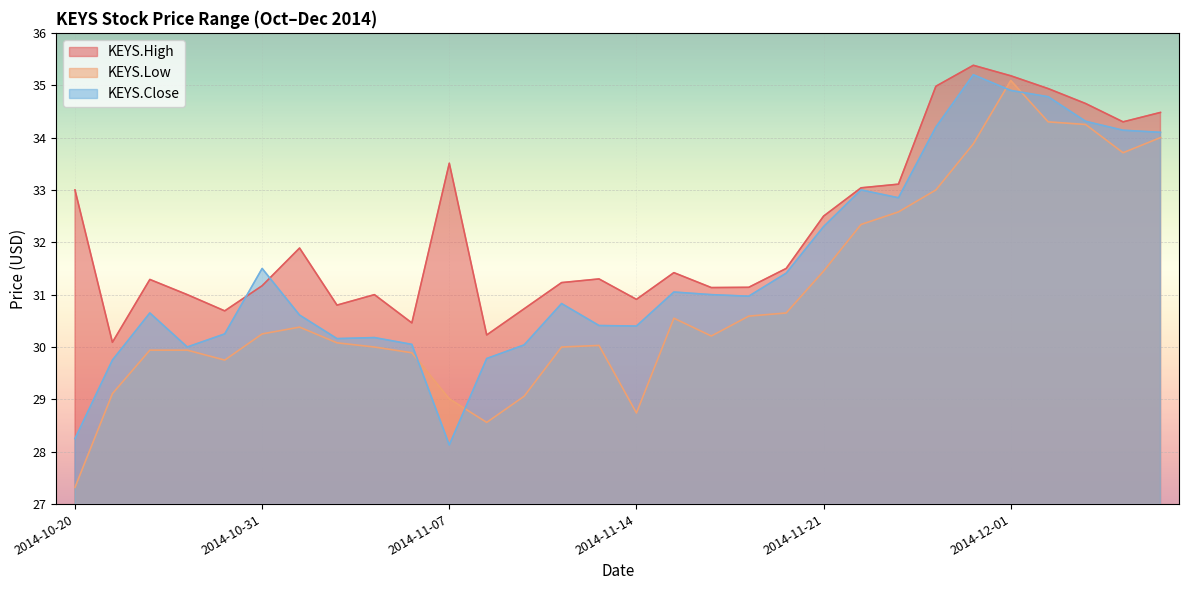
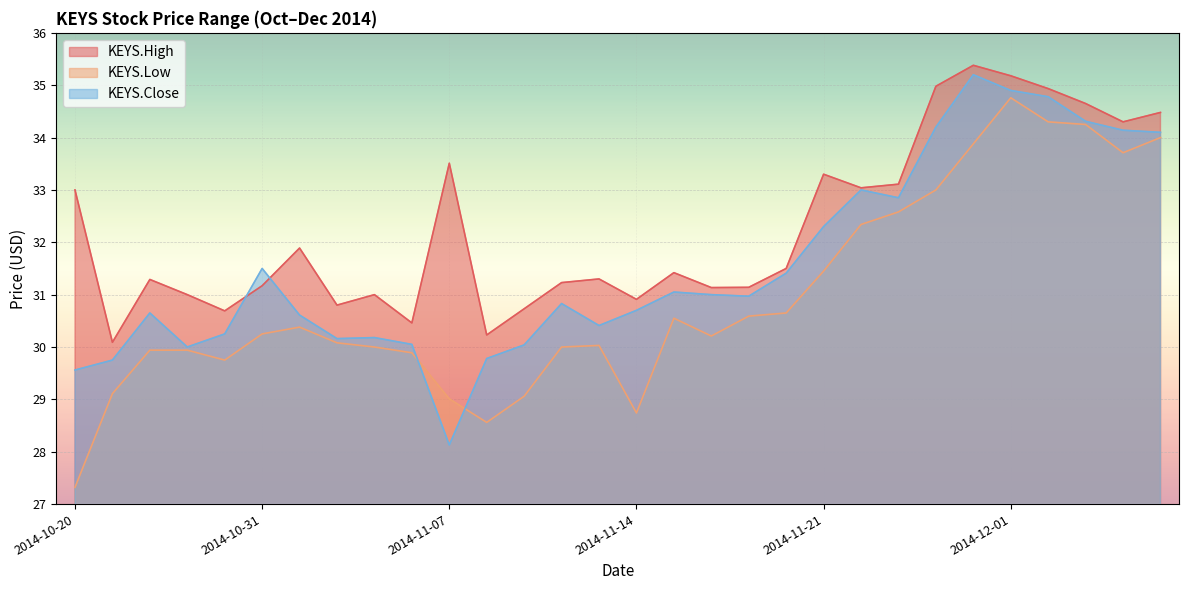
  {
    "KEYS.High": {
      "2014-10-20": 33.0,
      "2014-10-31": 31.2,
      "2014-11-07": 33.5,
      "2014-11-14": 30.9,
-     "2014-11-21": 32.5,
+     "2014-11-21": 33.3,
      "2014-12-01": 35.2
    },
    "KEYS.Low": {
      "2014-10-20": 27.3,
      "2014-10-31": 30.3,
      "2014-11-07": 29.0,
      "2014-11-14": 28.7,
      "2014-11-21": 31.5,
-     "2014-12-01": 35.1
+     "2014-12-01": 34.8
    },
    "KEYS.Close": {
-     "2014-10-20": 28.3,
+     "2014-10-20": 29.6,
      "2014-10-31": 31.5,
      "2014-11-07": 28.1,
-     "2014-11-14": 30.4,
+     "2014-11-14": 30.7,
      "2014-11-21": 32.3,
      "2014-12-01": 34.9
    }
  }
